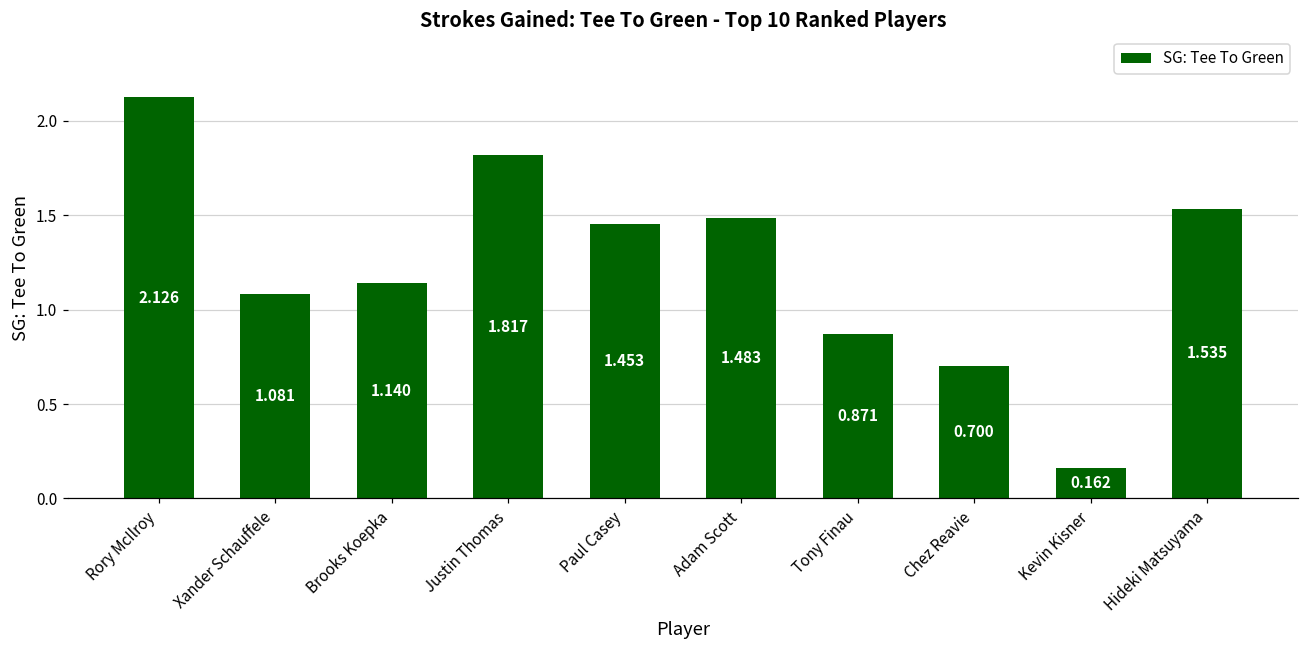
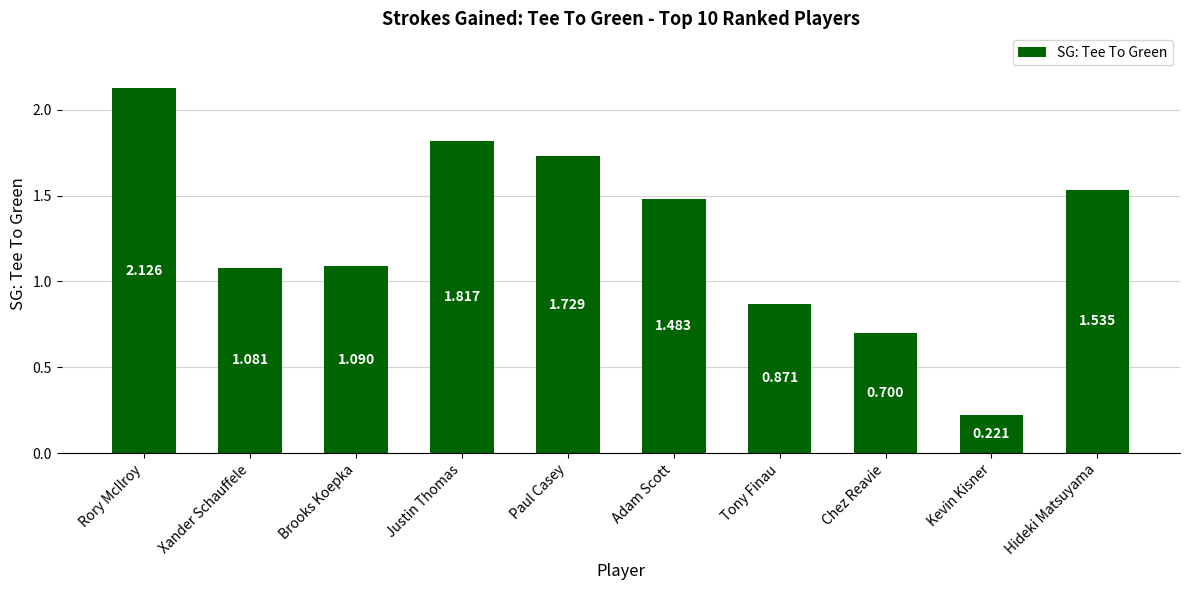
  {
    "Rory McIlroy": 2.126,
    "Xander Schauffele": 1.081,
-   "Brooks Koepka": 1.140,
+   "Brooks Koepka": 1.090,
    "Justin Thomas": 1.817,
-   "Paul Casey": 1.453,
+   "Paul Casey": 1.729,
    "Adam Scott": 1.483,
    "Tony Finau": 0.871,
    "Chez Reavie": 0.700,
-   "Kevin Kisner": 0.162,
+   "Kevin Kisner": 0.221,
    "Hideki Matsuyama": 1.535
  }
